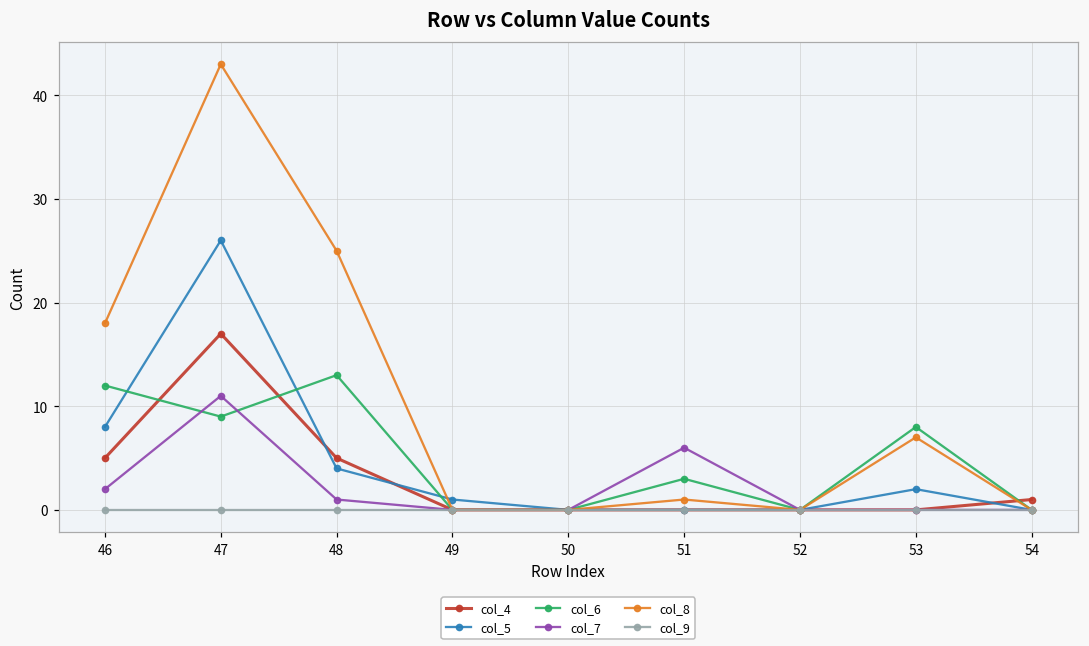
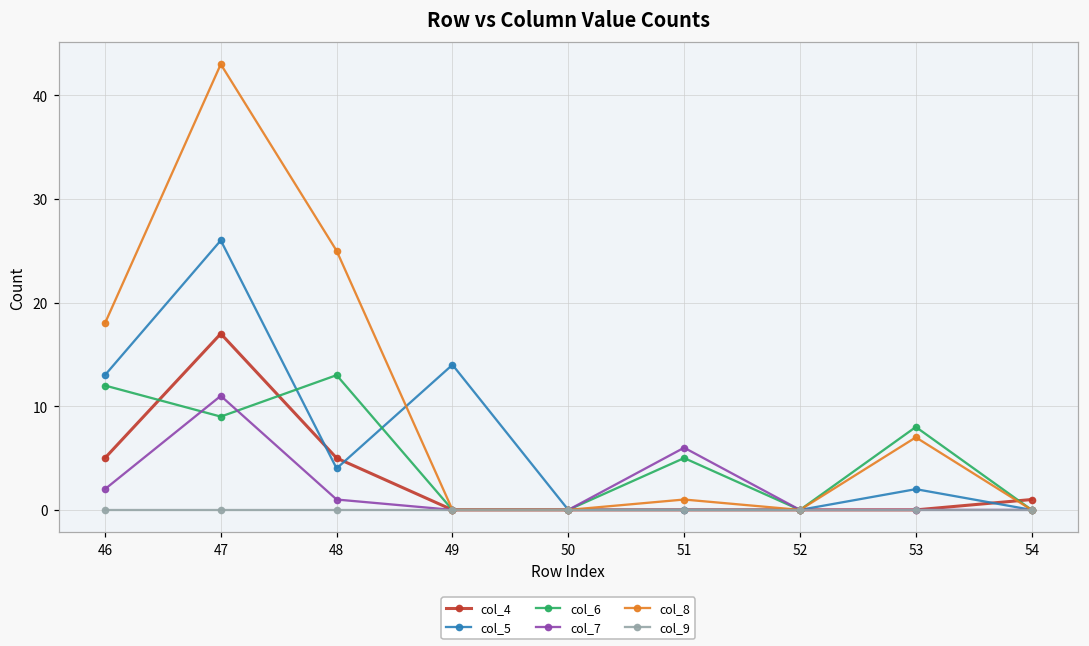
  {
    "col_4": {
      "46": 5,
      "47": 17,
      "48": 5,
      "54": 1
    },
    "col_5": {
-     "46": 8,
+     "46": 13,
      "47": 26,
      "48": 4,
-     "49": 1,
+     "49": 14,
      "53": 2
    },
    "col_6": {
      "46": 12,
      "47": 9,
      "48": 13,
-     "51": 3,
+     "51": 5,
      "53": 8
    },
    "col_7": {
      "46": 2,
      "47": 11,
      "48": 1,
      "51": 6
    },
    "col_8": {
      "46": 18,
      "47": 43,
      "48": 25,
      "51": 1,
      "53": 7
    },
    "col_9": {
      "46": 0,
      "47": 0,
      "48": 0
    }
  }
